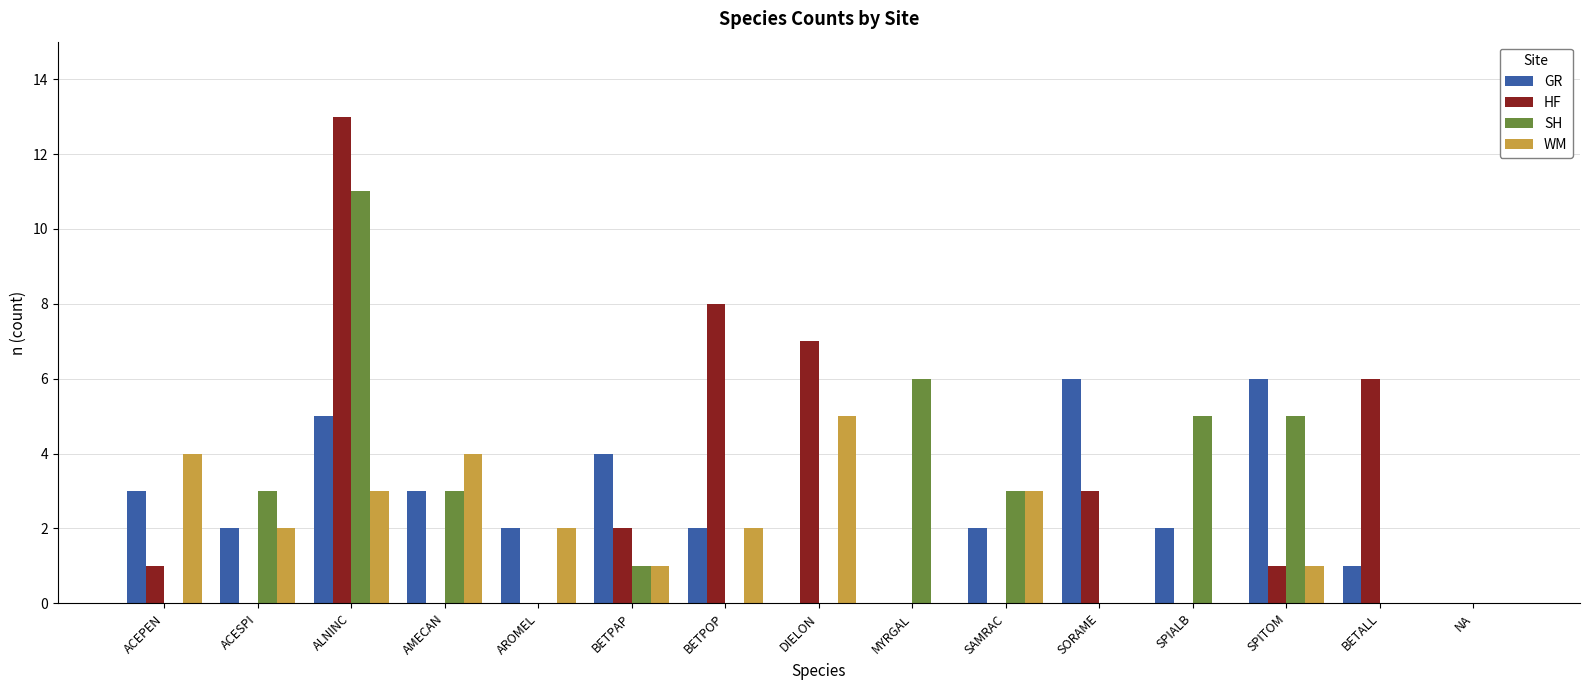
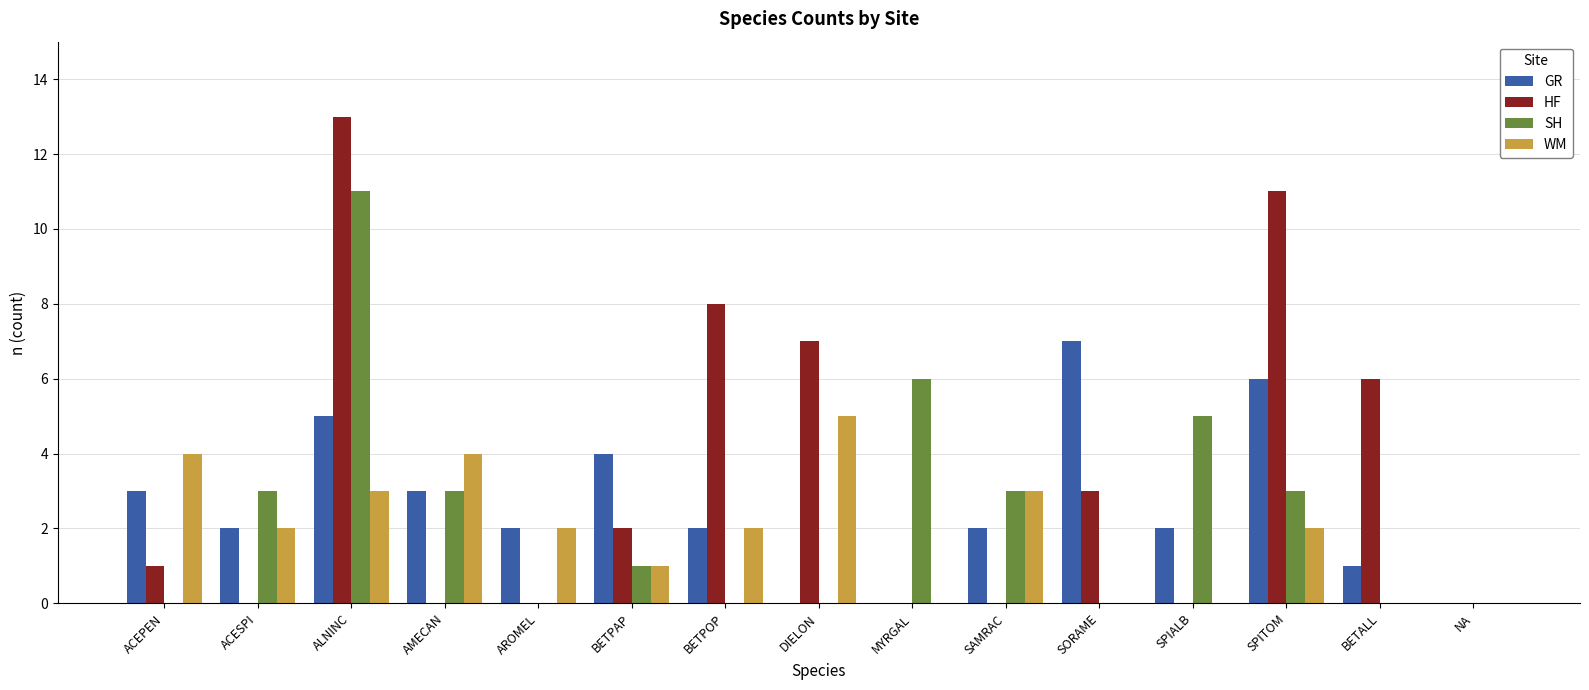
  {
    "GR": {
      "ACEPEN": 3,
      "ACESPI": 2,
      "ALNINC": 5,
      "AMECAN": 3,
      "AROMEL": 2,
      "BETPAP": 4,
      "BETPOP": 2,
      "DIELON": 0,
      "MYRGAL": 0,
      "SAMRAC": 2,
-     "SORAME": 6,
+     "SORAME": 7,
      "SPIALB": 2,
      "SPITOM": 6,
      "BETALL": 1,
      "NA": 0
    },
    "HF": {
      "ACEPEN": 1,
      "ACESPI": 0,
      "ALNINC": 13,
      "AMECAN": 0,
      "AROMEL": 0,
      "BETPAP": 2,
      "BETPOP": 8,
      "DIELON": 7,
      "MYRGAL": 0,
      "SAMRAC": 0,
      "SORAME": 3,
      "SPIALB": 0,
-     "SPITOM": 1,
+     "SPITOM": 11,
      "BETALL": 6,
      "NA": 0
    },
    "SH": {
      "ACEPEN": 0,
      "ACESPI": 3,
      "ALNINC": 11,
      "AMECAN": 3,
      "AROMEL": 0,
      "BETPAP": 1,
      "BETPOP": 0,
      "DIELON": 0,
      "MYRGAL": 6,
      "SAMRAC": 3,
      "SORAME": 0,
      "SPIALB": 5,
-     "SPITOM": 5,
+     "SPITOM": 3,
      "BETALL": 0,
      "NA": 0
    },
    "WM": {
      "ACEPEN": 4,
      "ACESPI": 2,
      "ALNINC": 3,
      "AMECAN": 4,
      "AROMEL": 2,
      "BETPAP": 1,
      "BETPOP": 2,
      "DIELON": 5,
      "MYRGAL": 0,
      "SAMRAC": 3,
      "SORAME": 0,
      "SPIALB": 0,
-     "SPITOM": 1,
+     "SPITOM": 2,
      "BETALL": 0,
      "NA": 0
    }
  }
